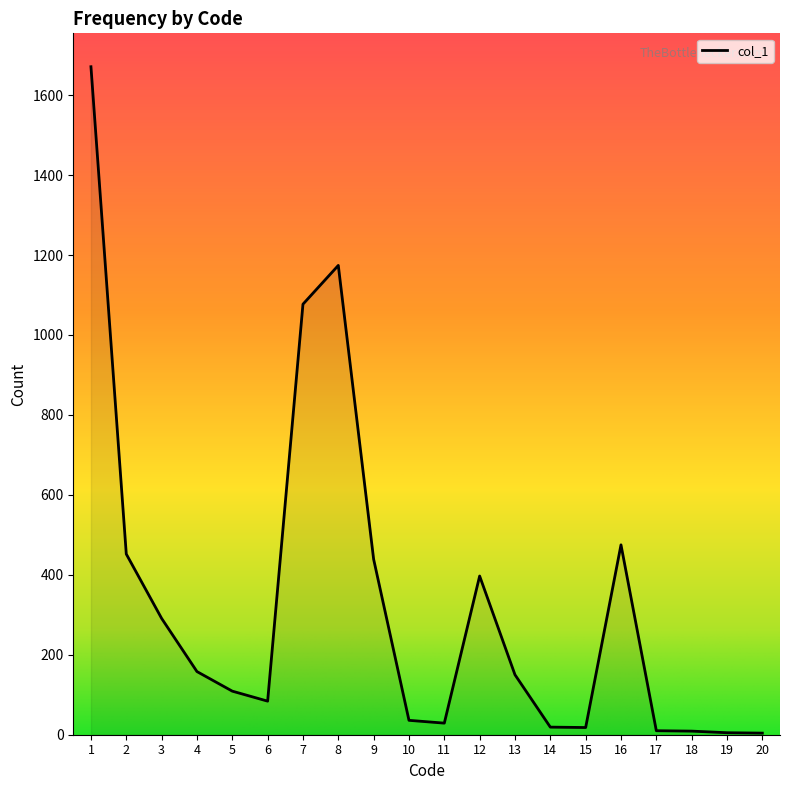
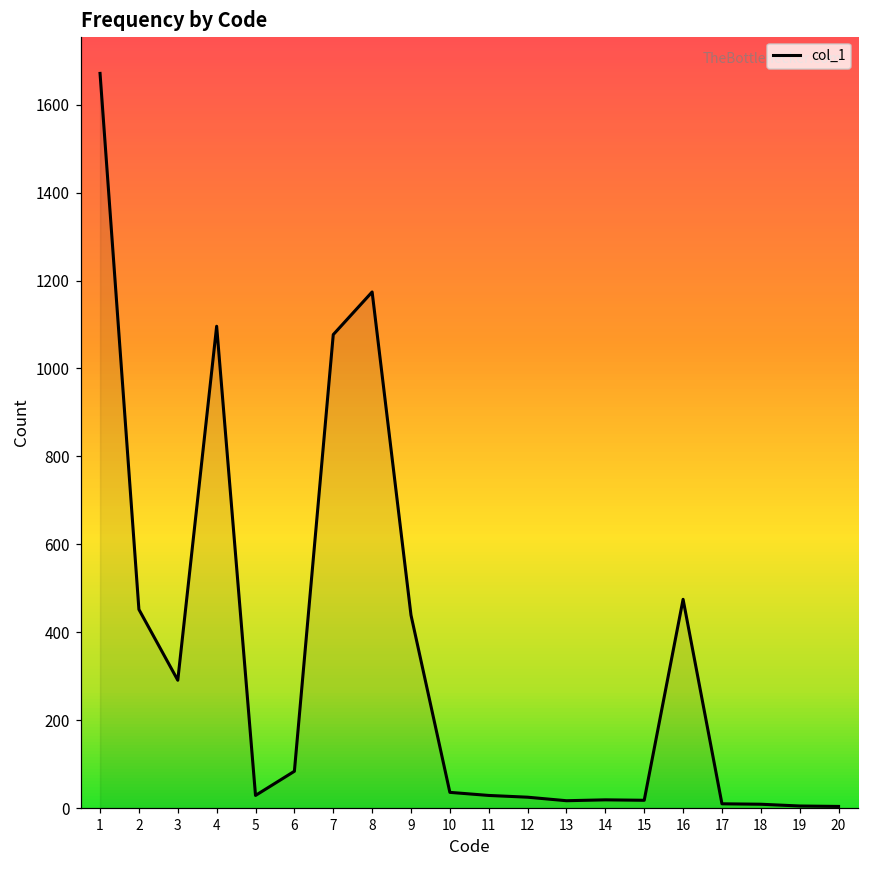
  {
    "1": 1670,
    "2": 450,
    "3": 290,
-   "4": 160,
-   "5": 110,
+   "4": 1100,
+   "5": 30,
    "6": 80,
    "7": 1080,
    "8": 1170,
    "9": 440,
    "10": 40,
    "11": 30,
-   "12": 400,
-   "13": 150,
+   "12": 30,
+   "13": 20,
    "14": 20,
    "15": 20,
    "16": 480,
    "17": 10,
    "18": 10,
    "19": 10,
    "20": 0
  }
